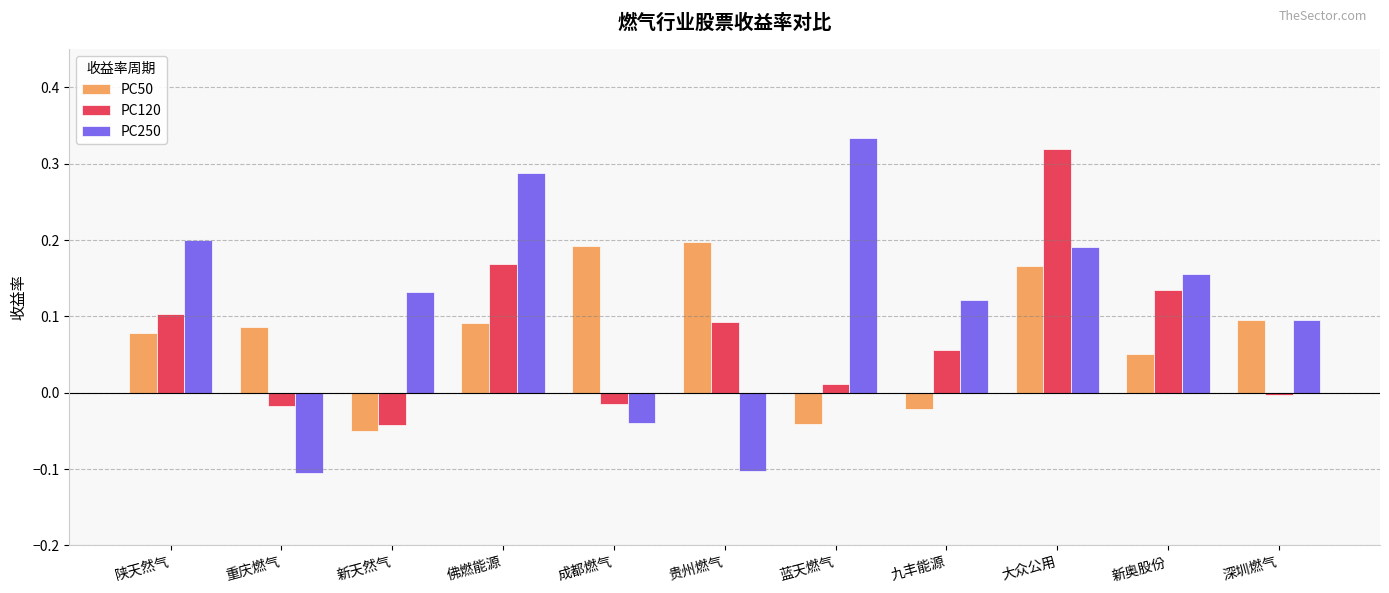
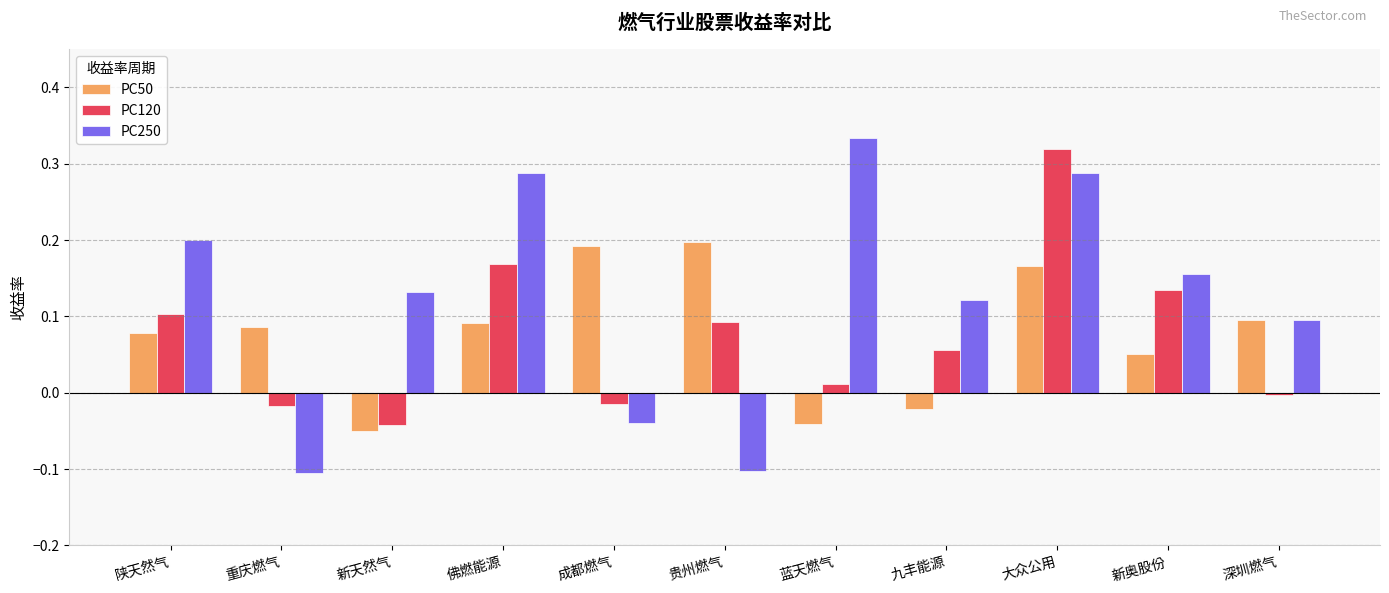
  {
    "PC50": {
      "陕天然气": 0.08,
      "重庆燃气": 0.09,
      "新天然气": -0.05,
      "佛燃能源": 0.09,
      "成都燃气": 0.19,
      "贵州燃气": 0.20,
      "蓝天燃气": -0.04,
      "九丰能源": -0.02,
      "大众公用": 0.17,
      "新奥股份": 0.05,
      "深圳燃气": 0.10
    },
    "PC120": {
      "陕天然气": 0.10,
      "重庆燃气": -0.02,
      "新天然气": -0.04,
      "佛燃能源": 0.17,
      "成都燃气": -0.01,
      "贵州燃气": 0.09,
      "蓝天燃气": 0.01,
      "九丰能源": 0.06,
      "大众公用": 0.32,
      "新奥股份": 0.13
    },
    "PC250": {
      "陕天然气": 0.20,
      "重庆燃气": -0.11,
      "新天然气": 0.13,
      "佛燃能源": 0.29,
      "成都燃气": -0.04,
      "贵州燃气": -0.10,
      "蓝天燃气": 0.33,
      "九丰能源": 0.12,
-     "大众公用": 0.19,
+     "大众公用": 0.29,
      "新奥股份": 0.16,
      "深圳燃气": 0.09
    }
  }
